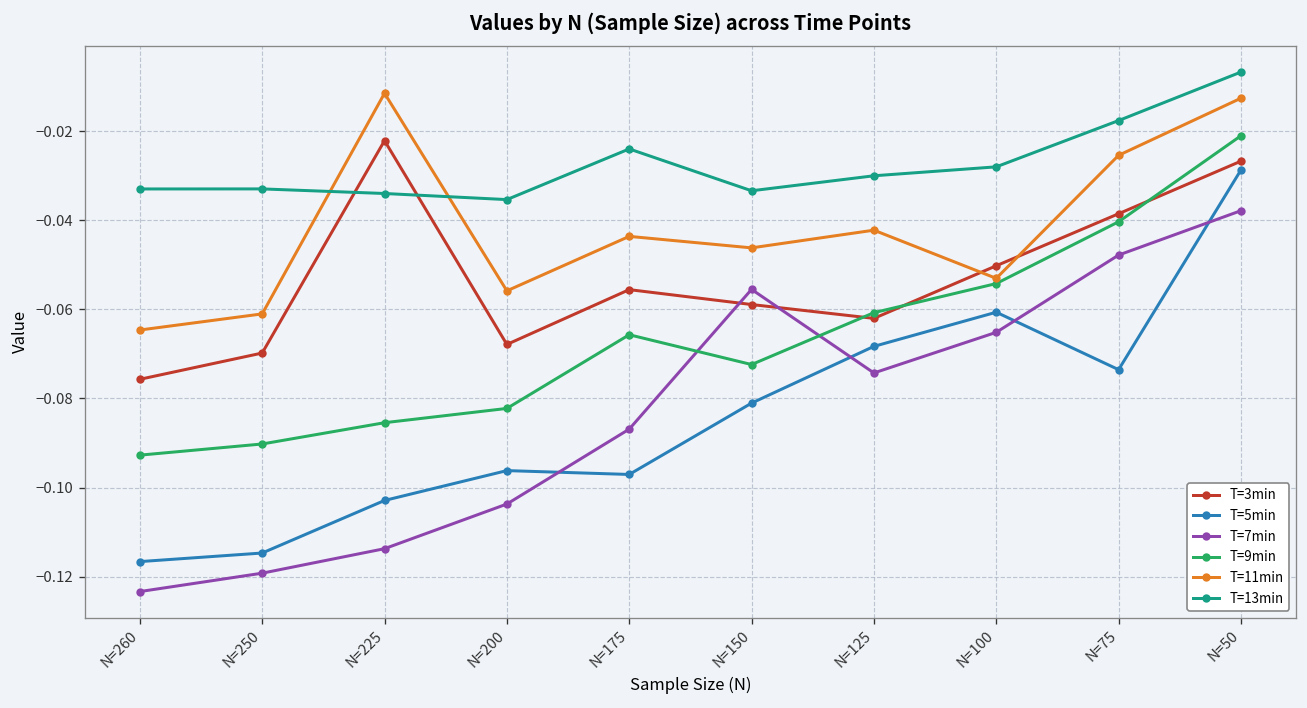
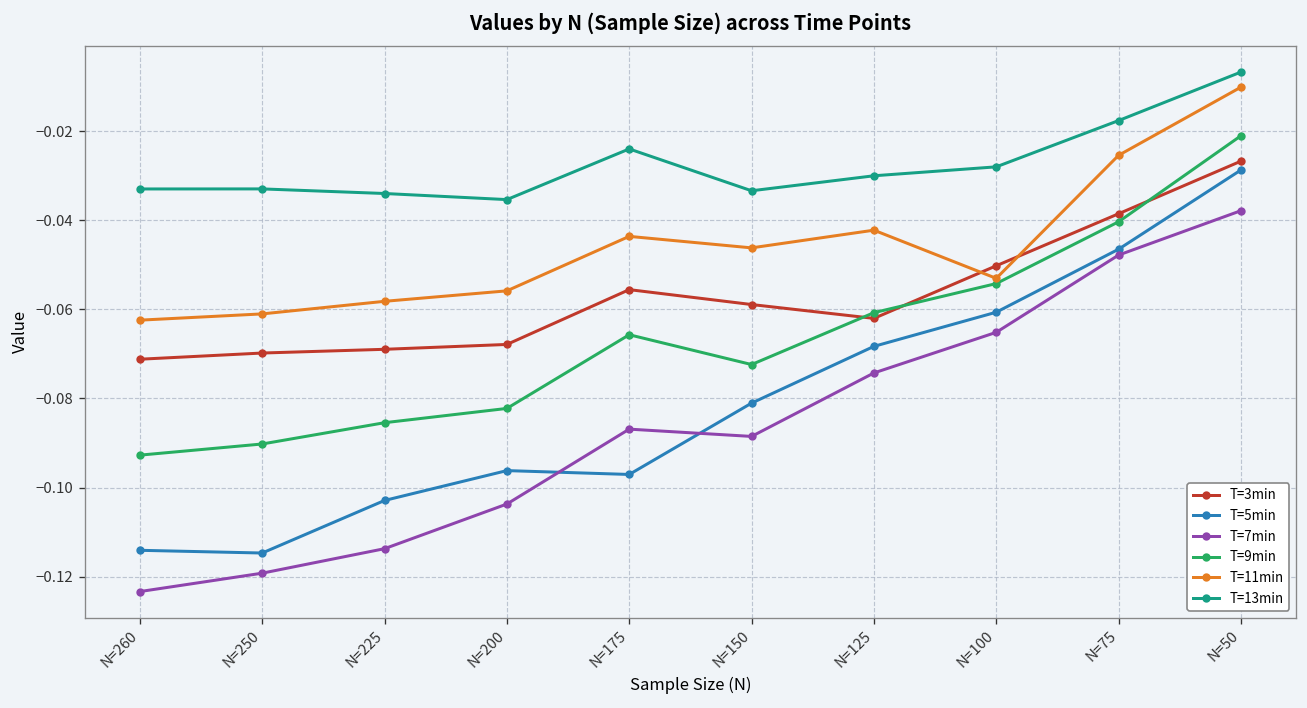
  {
    "T=3min": {
-     "N=260": -0.076,
+     "N=260": -0.071,
      "N=250": -0.070,
-     "N=225": -0.022,
+     "N=225": -0.069,
      "N=200": -0.068,
      "N=175": -0.056,
      "N=150": -0.059,
      "N=125": -0.062,
      "N=100": -0.050,
      "N=75": -0.039,
      "N=50": -0.027
    },
    "T=5min": {
-     "N=260": -0.117,
+     "N=260": -0.114,
      "N=250": -0.115,
      "N=225": -0.103,
      "N=200": -0.096,
      "N=175": -0.097,
      "N=150": -0.081,
      "N=125": -0.068,
      "N=100": -0.061,
-     "N=75": -0.074,
+     "N=75": -0.047,
      "N=50": -0.029
    },
    "T=7min": {
      "N=260": -0.123,
      "N=250": -0.119,
      "N=225": -0.114,
      "N=200": -0.104,
      "N=175": -0.087,
-     "N=150": -0.056,
+     "N=150": -0.089,
      "N=125": -0.074,
      "N=100": -0.065,
      "N=75": -0.048,
      "N=50": -0.038
    },
    "T=11min": {
-     "N=260": -0.065,
+     "N=260": -0.062,
      "N=250": -0.061,
-     "N=225": -0.012,
+     "N=225": -0.058,
      "N=200": -0.056,
      "N=175": -0.044,
      "N=150": -0.046,
      "N=125": -0.042,
      "N=100": -0.053,
      "N=75": -0.025,
-     "N=50": -0.013
+     "N=50": -0.010
    }
  }
